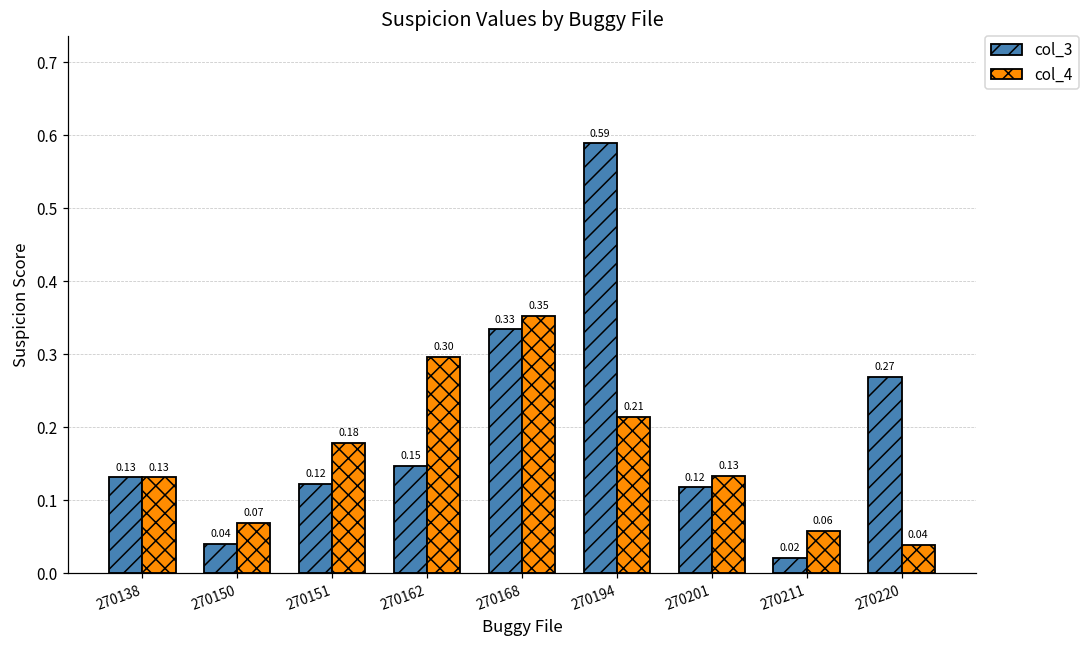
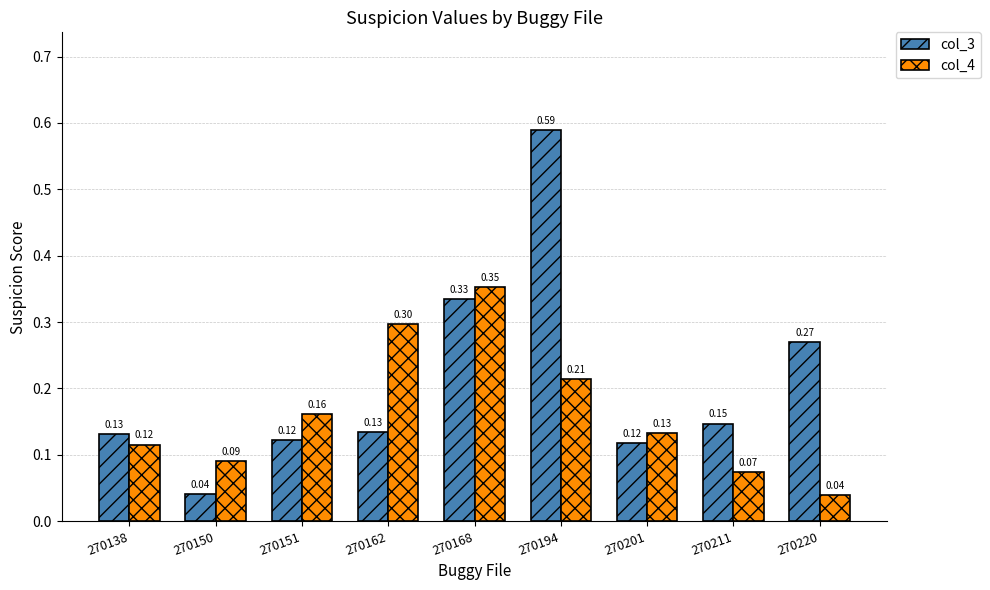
  {
    "col_3": {
      "270138": 0.13,
      "270150": 0.04,
      "270151": 0.12,
-     "270162": 0.15,
+     "270162": 0.13,
      "270168": 0.33,
      "270194": 0.59,
      "270201": 0.12,
-     "270211": 0.02,
+     "270211": 0.15,
      "270220": 0.27
    },
    "col_4": {
-     "270138": 0.13,
-     "270150": 0.07,
-     "270151": 0.18,
+     "270138": 0.12,
+     "270150": 0.09,
+     "270151": 0.16,
      "270162": 0.30,
      "270168": 0.35,
      "270194": 0.21,
      "270201": 0.13,
-     "270211": 0.06,
+     "270211": 0.07,
      "270220": 0.04
    }
  }
